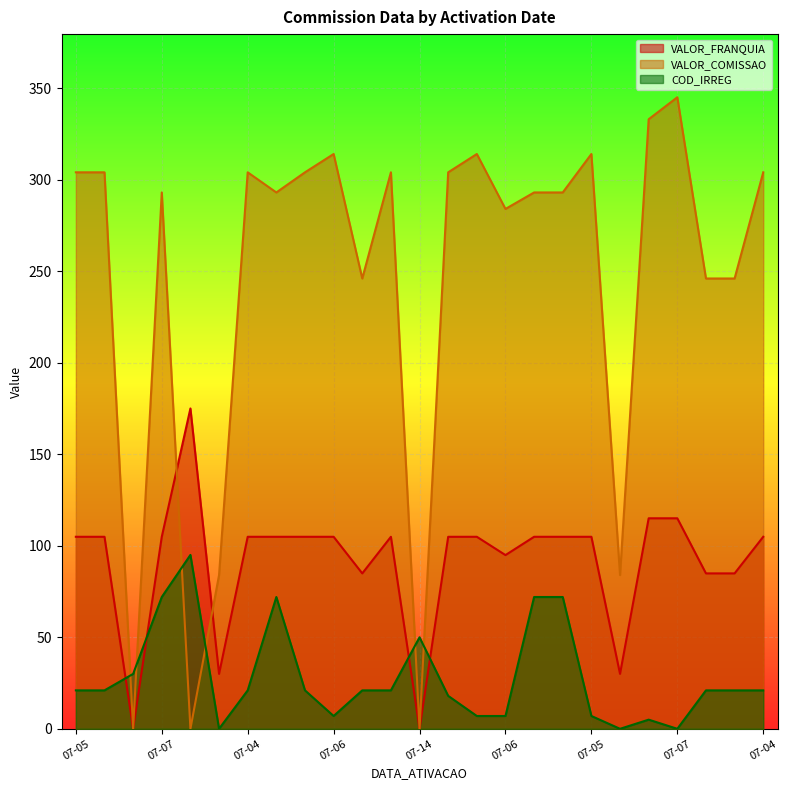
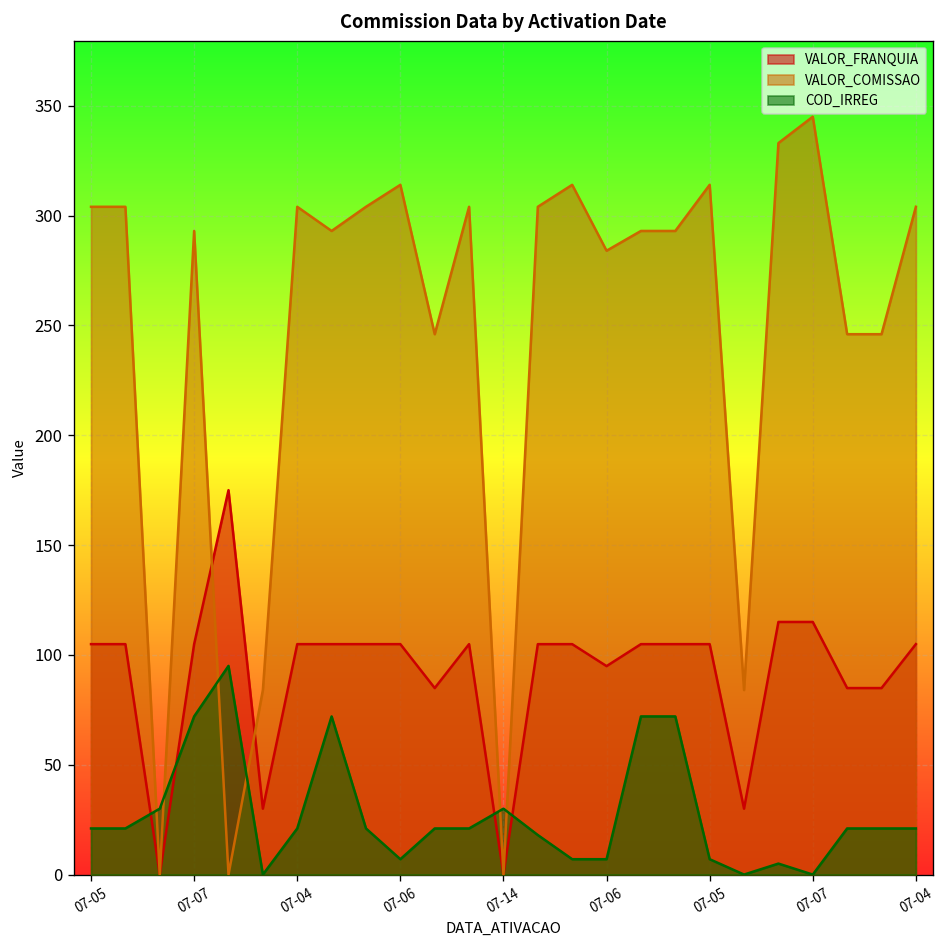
  {
    "COD_IRREG": {
-     "07-14": 50
+     "07-14": 30
    }
  }
